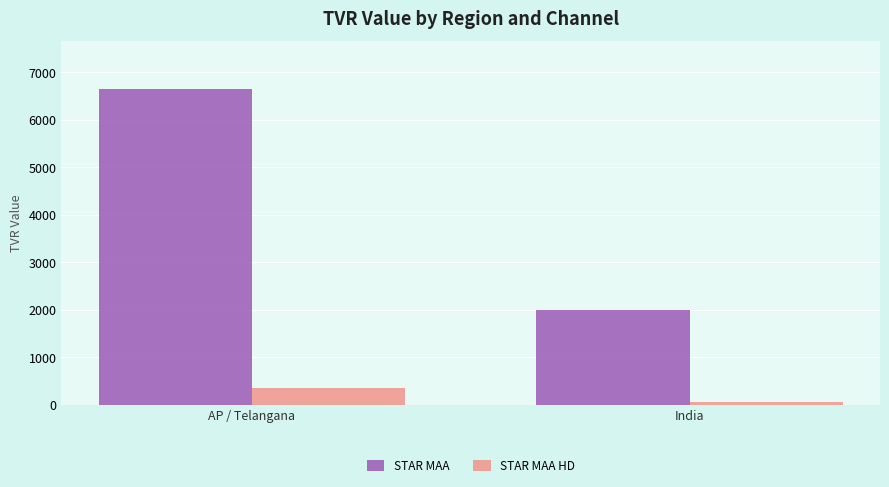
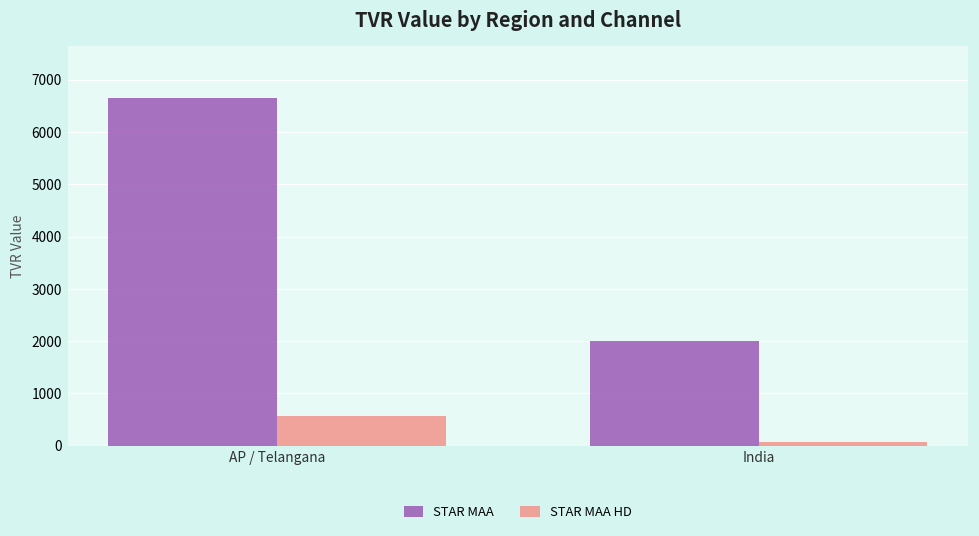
  {
    "STAR MAA": {
      "AP / Telangana": 6700,
      "India": 2000
    },
    "STAR MAA HD": {
-     "AP / Telangana": 400,
+     "AP / Telangana": 600,
      "India": 100
    }
  }
